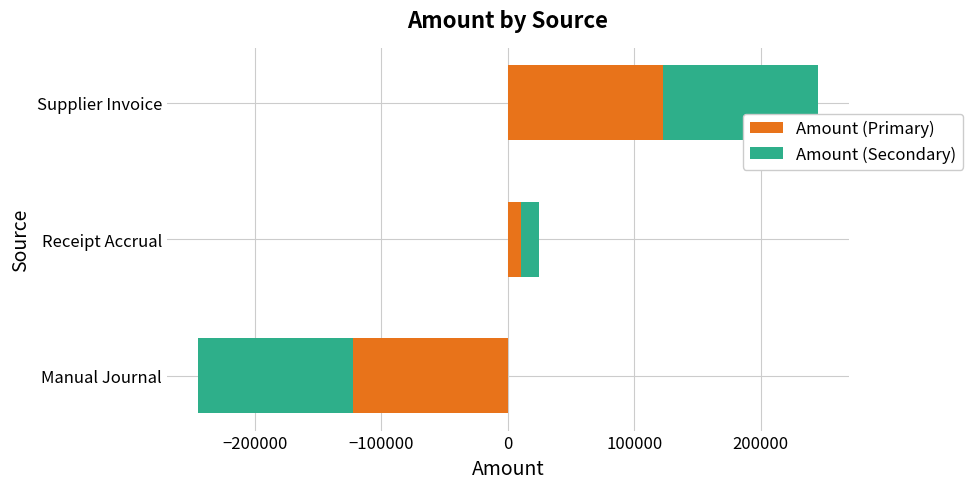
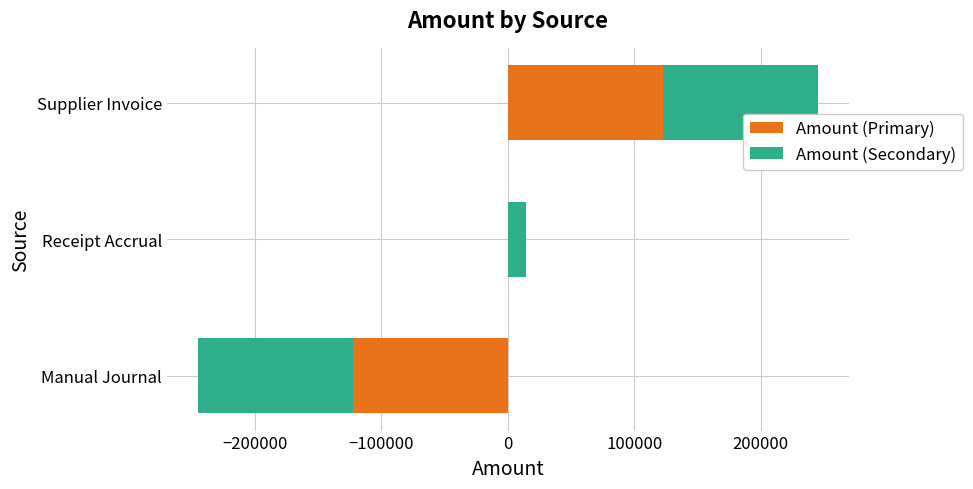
  {
    "Amount (Primary)": {
      "Supplier Invoice": 123000,
-     "Receipt Accrual": 10000,
+     "Receipt Accrual": 0,
      "Manual Journal": -123000
    },
    "Amount (Secondary)": {
      "Supplier Invoice": 123000,
      "Receipt Accrual": 15000,
      "Manual Journal": -123000
    }
  }
